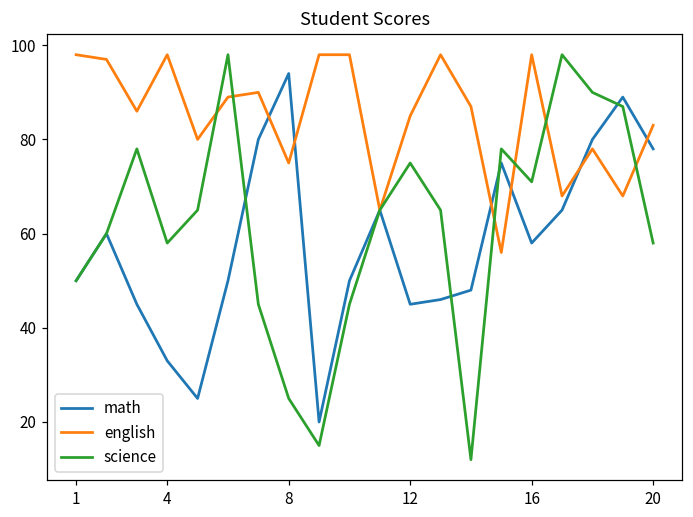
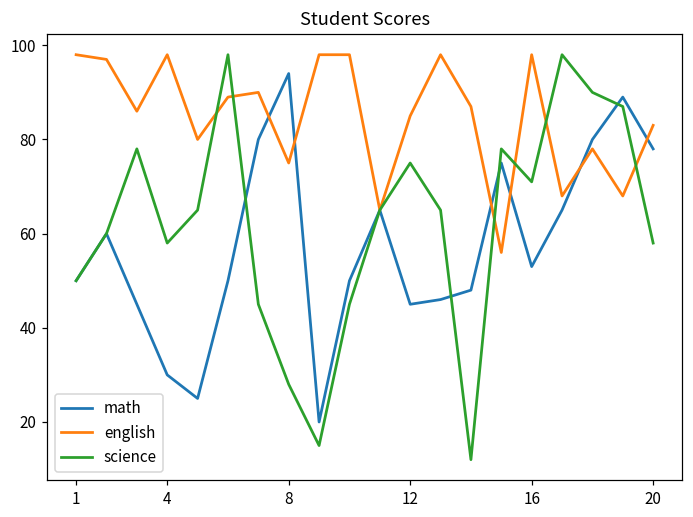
  {
    "math": {
-     "4": 33,
+     "4": 30,
      "8": 94,
      "12": 45,
-     "16": 58,
+     "16": 53,
      "20": 78
    },
    "english": {
      "1": 98,
      "4": 98,
      "8": 75,
      "12": 85,
      "16": 98,
      "20": 83
    },
    "science": {
      "4": 58,
-     "8": 25,
+     "8": 28,
      "12": 75,
      "16": 71,
      "20": 58
    }
  }
